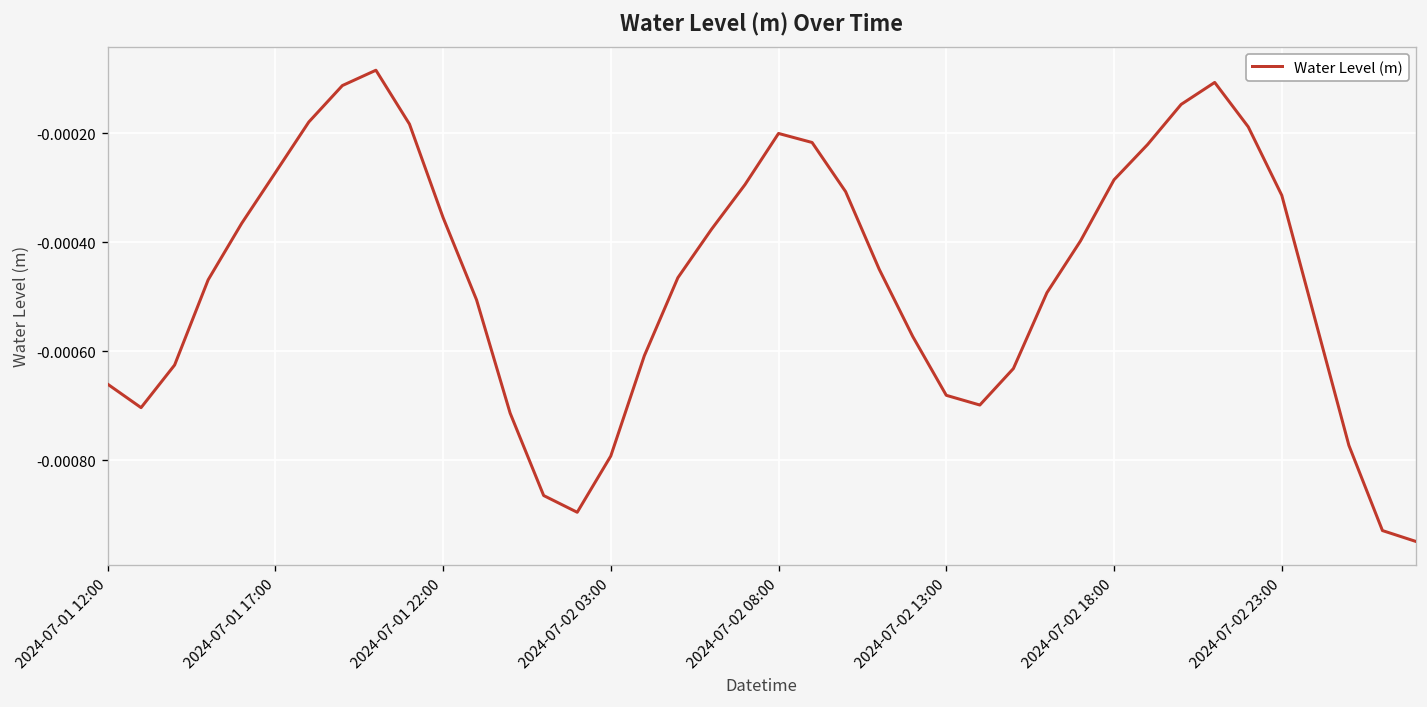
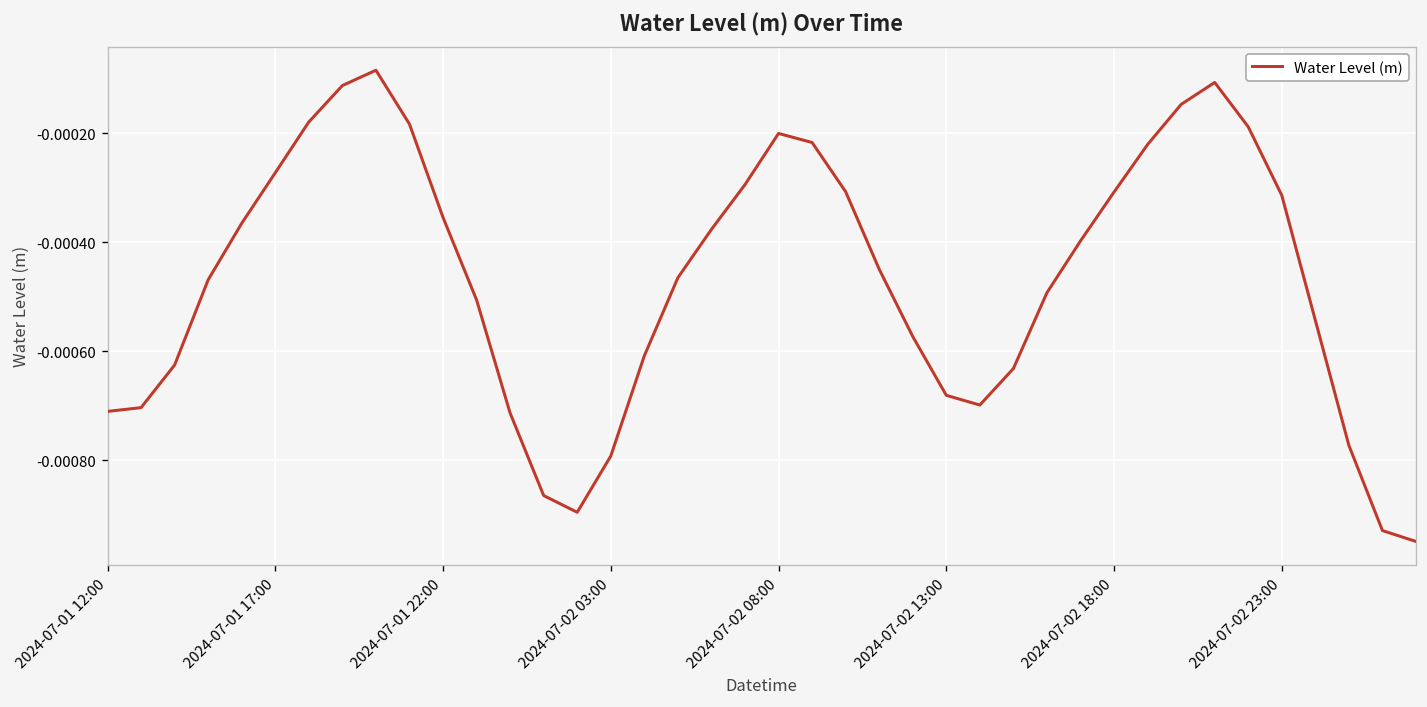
  {
-   "2024-07-01 12:00": -0.00066,
+   "2024-07-01 12:00": -0.00071,
    "2024-07-01 17:00": -0.00027,
    "2024-07-01 22:00": -0.00035,
    "2024-07-02 03:00": -0.00079,
    "2024-07-02 08:00": -0.00020,
    "2024-07-02 13:00": -0.00068,
-   "2024-07-02 18:00": -0.00029,
+   "2024-07-02 18:00": -0.00031,
    "2024-07-02 23:00": -0.00031
  }
